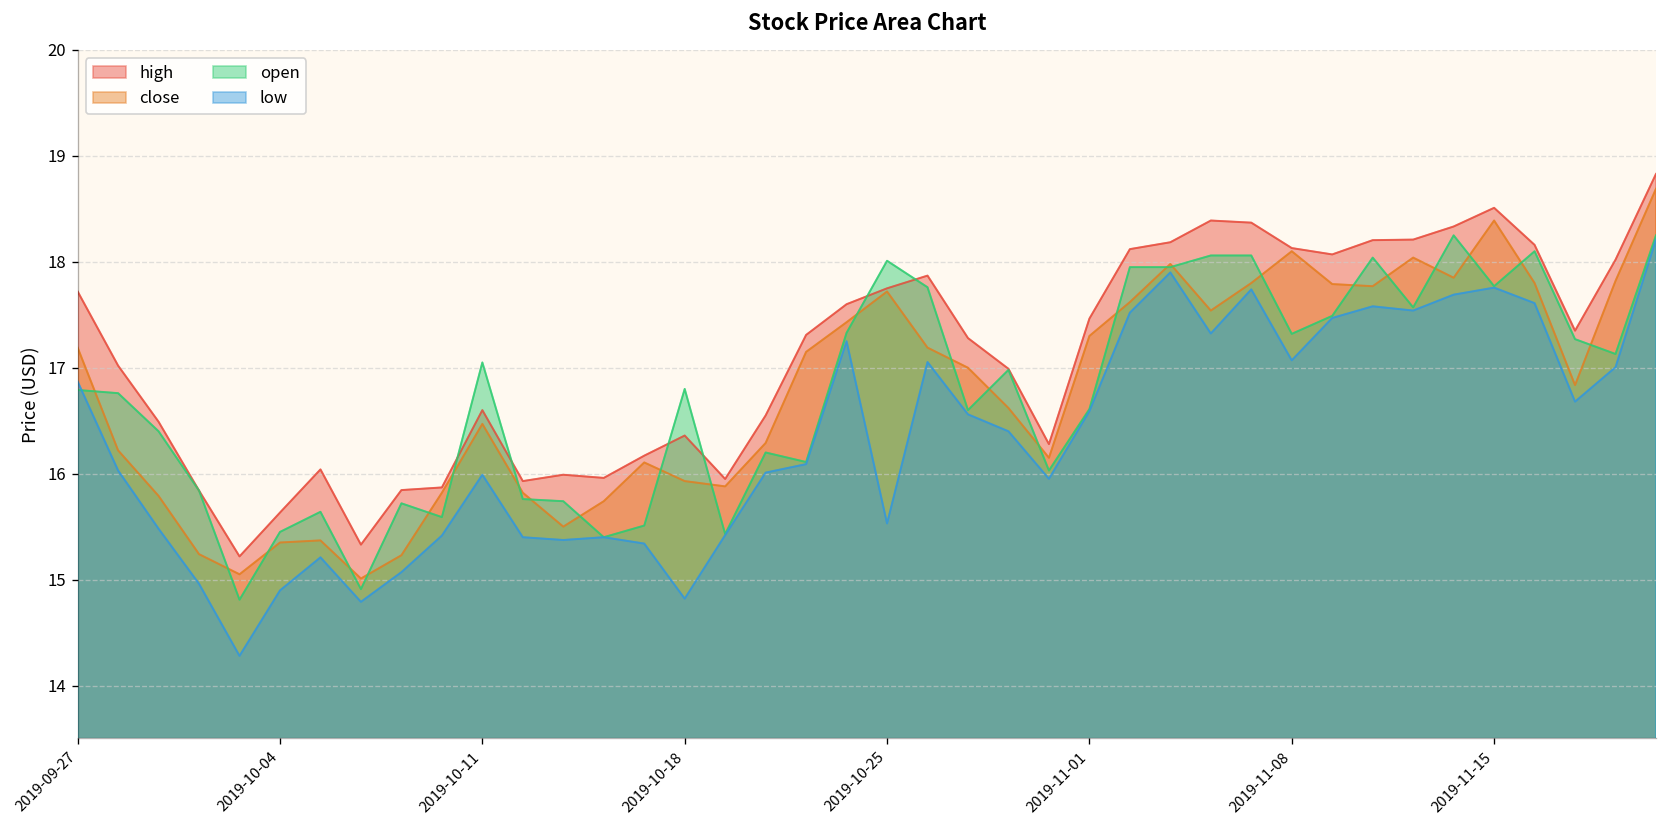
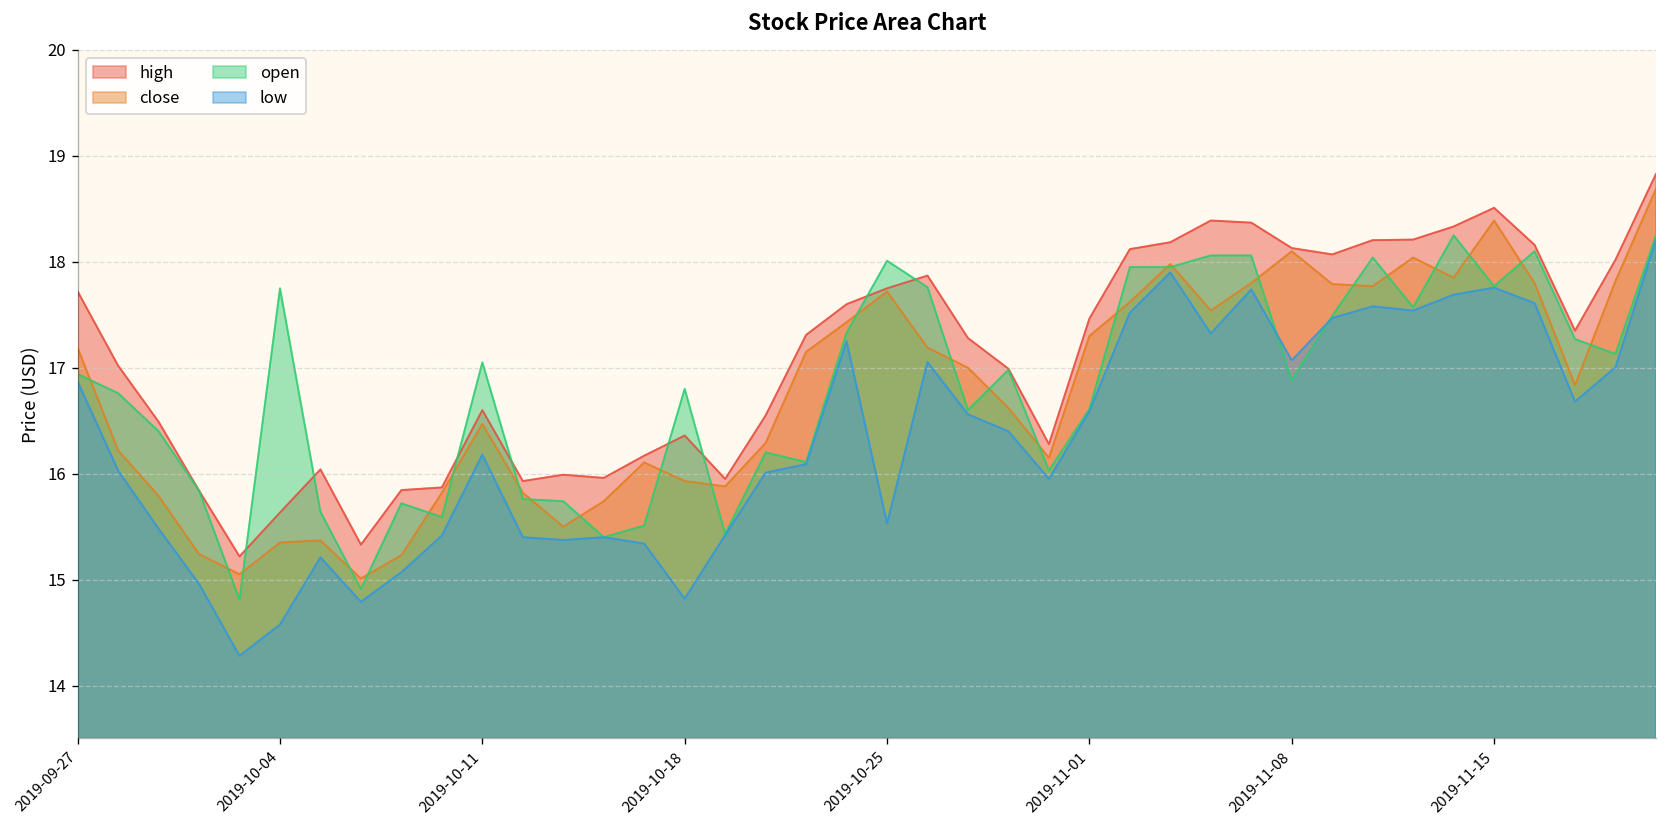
  {
    "open": {
-     "2019-09-27": 16.8,
-     "2019-10-04": 15.5,
+     "2019-09-27": 16.9,
+     "2019-10-04": 17.8,
      "2019-10-11": 17.1,
      "2019-10-18": 16.8,
      "2019-10-25": 18.0,
-     "2019-11-08": 17.3
+     "2019-11-08": 16.9
    },
    "low": {
      "2019-09-27": 16.9,
-     "2019-10-04": 14.9,
-     "2019-10-11": 16.0,
+     "2019-10-04": 14.6,
+     "2019-10-11": 16.2,
      "2019-10-18": 14.8,
      "2019-10-25": 15.5,
      "2019-11-08": 17.1
    }
  }
